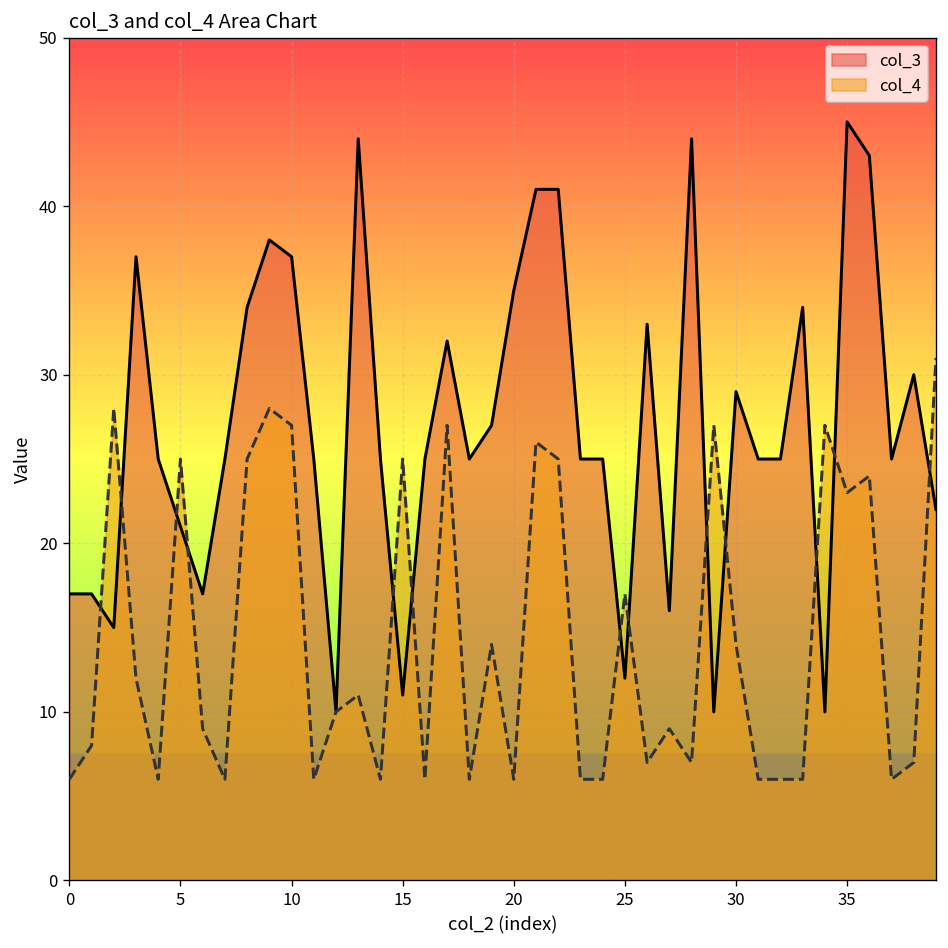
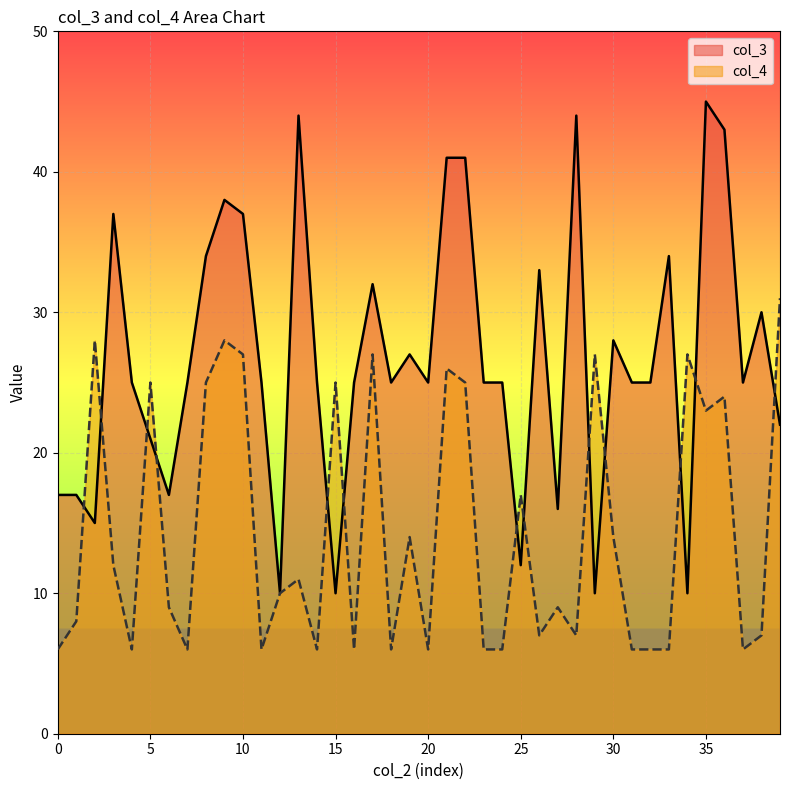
  {
    "col_3": {
      "0": 17,
      "5": 21,
      "10": 37,
-     "15": 11,
-     "20": 35,
+     "15": 10,
+     "20": 25,
      "25": 12,
-     "30": 29,
+     "30": 28,
      "35": 45
    },
    "col_4": {
      "0": 6,
      "5": 25,
      "10": 27,
      "15": 25,
      "20": 6,
      "25": 17,
      "30": 14,
      "35": 23
    }
  }
